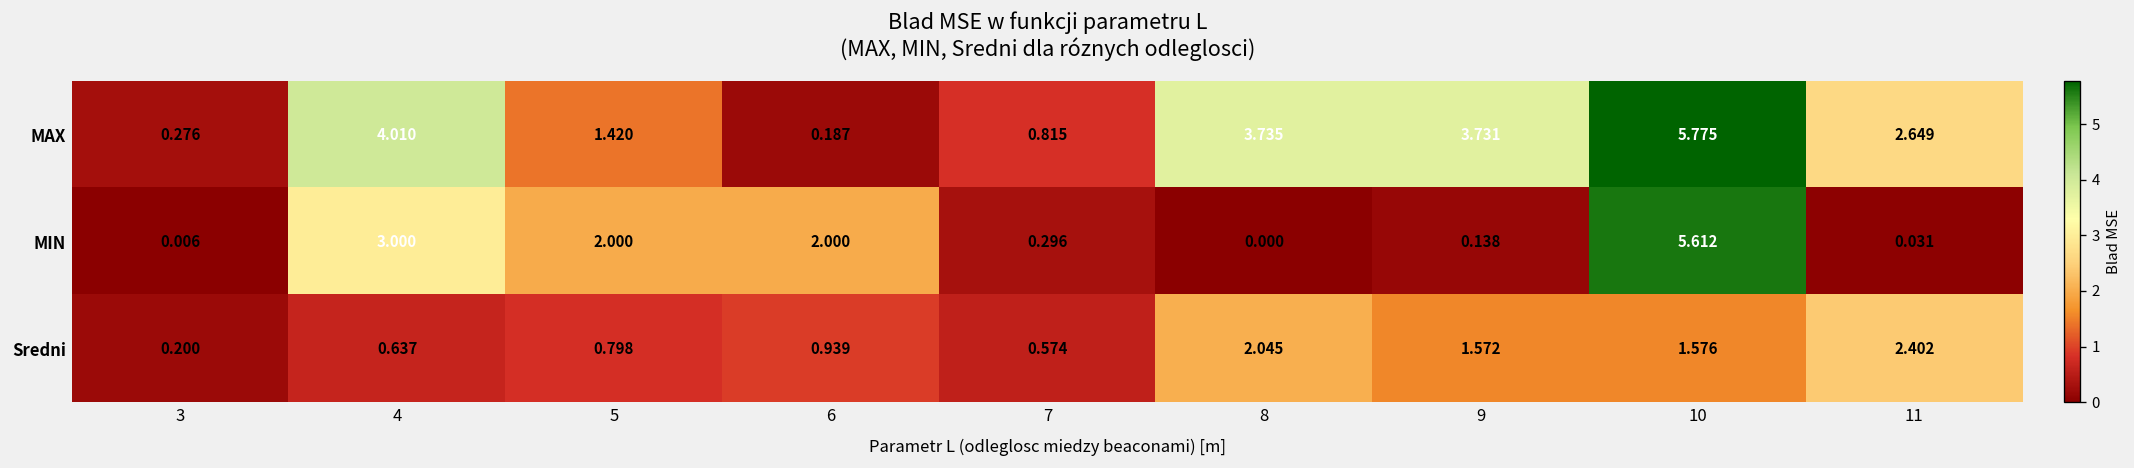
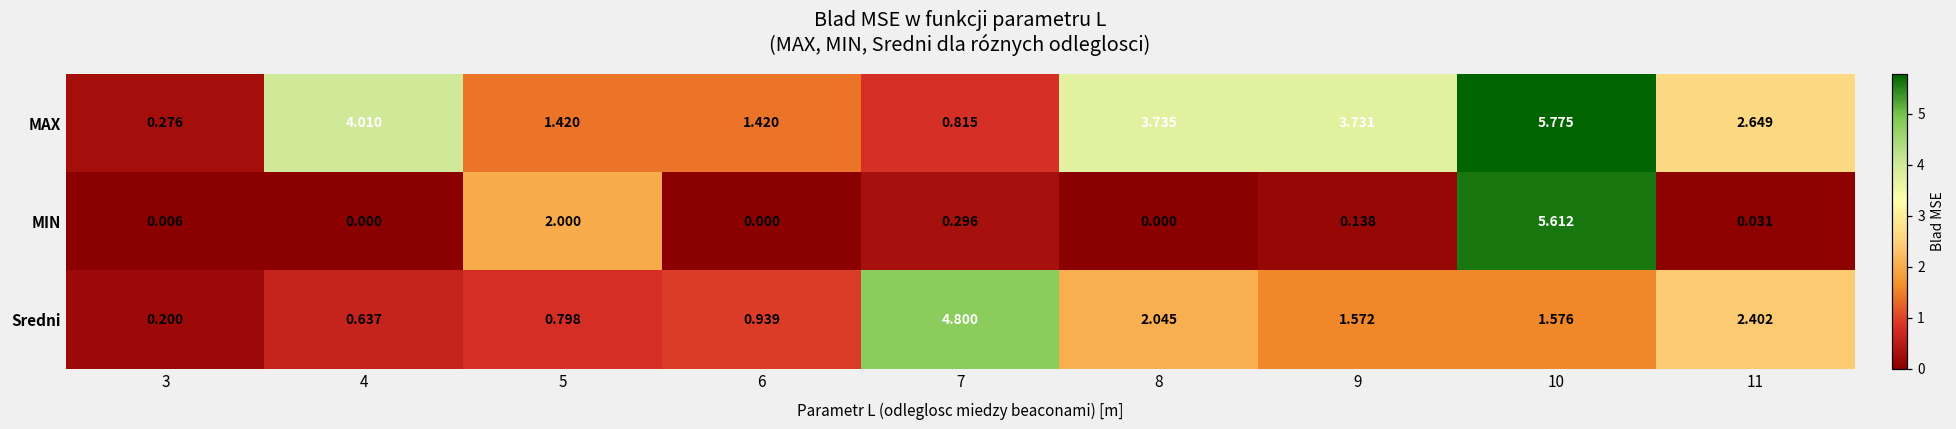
  {
    "MAX": {
      "3": 0.276,
      "4": 4.010,
      "5": 1.420,
-     "6": 0.187,
+     "6": 1.420,
      "7": 0.815,
      "8": 3.735,
      "9": 3.731,
      "10": 5.775,
      "11": 2.649
    },
    "MIN": {
      "3": 0.006,
-     "4": 3.000,
+     "4": 0.000,
      "5": 2.000,
-     "6": 2.000,
+     "6": 0.000,
      "7": 0.296,
      "8": 0.000,
      "9": 0.138,
      "10": 5.612,
      "11": 0.031
    },
    "Sredni": {
      "3": 0.200,
      "4": 0.637,
      "5": 0.798,
      "6": 0.939,
-     "7": 0.574,
+     "7": 4.800,
      "8": 2.045,
      "9": 1.572,
      "10": 1.576,
      "11": 2.402
    }
  }
